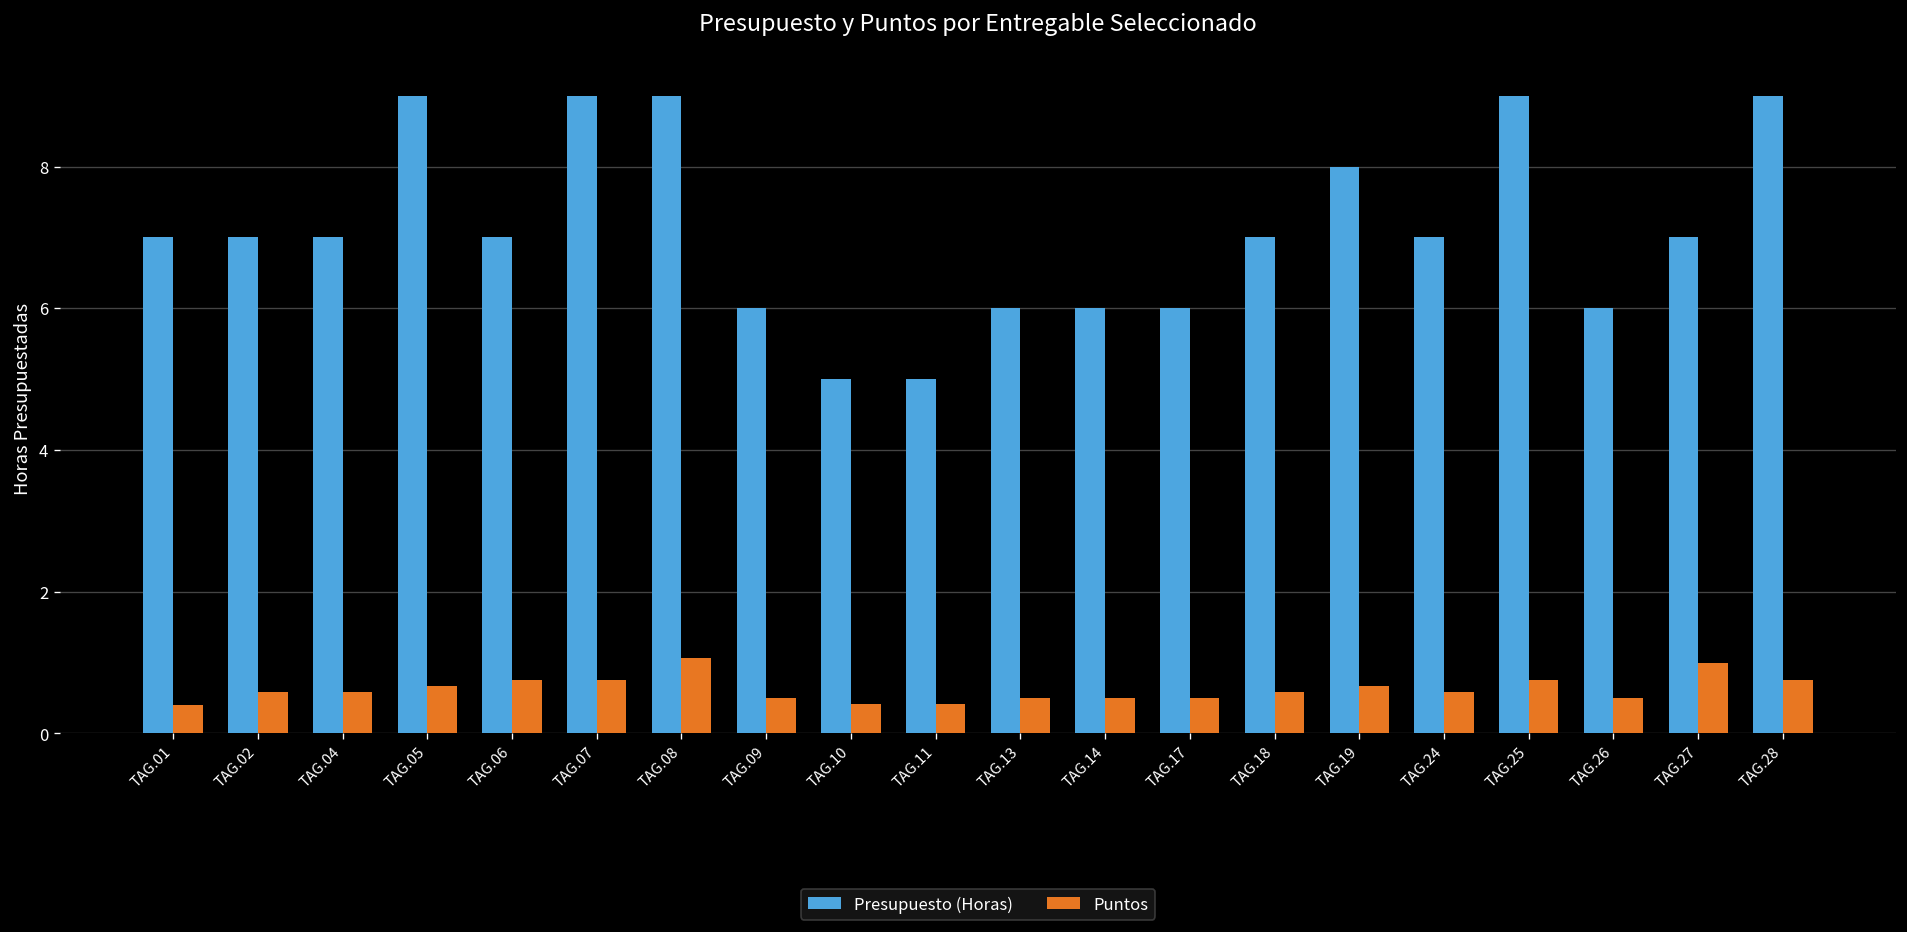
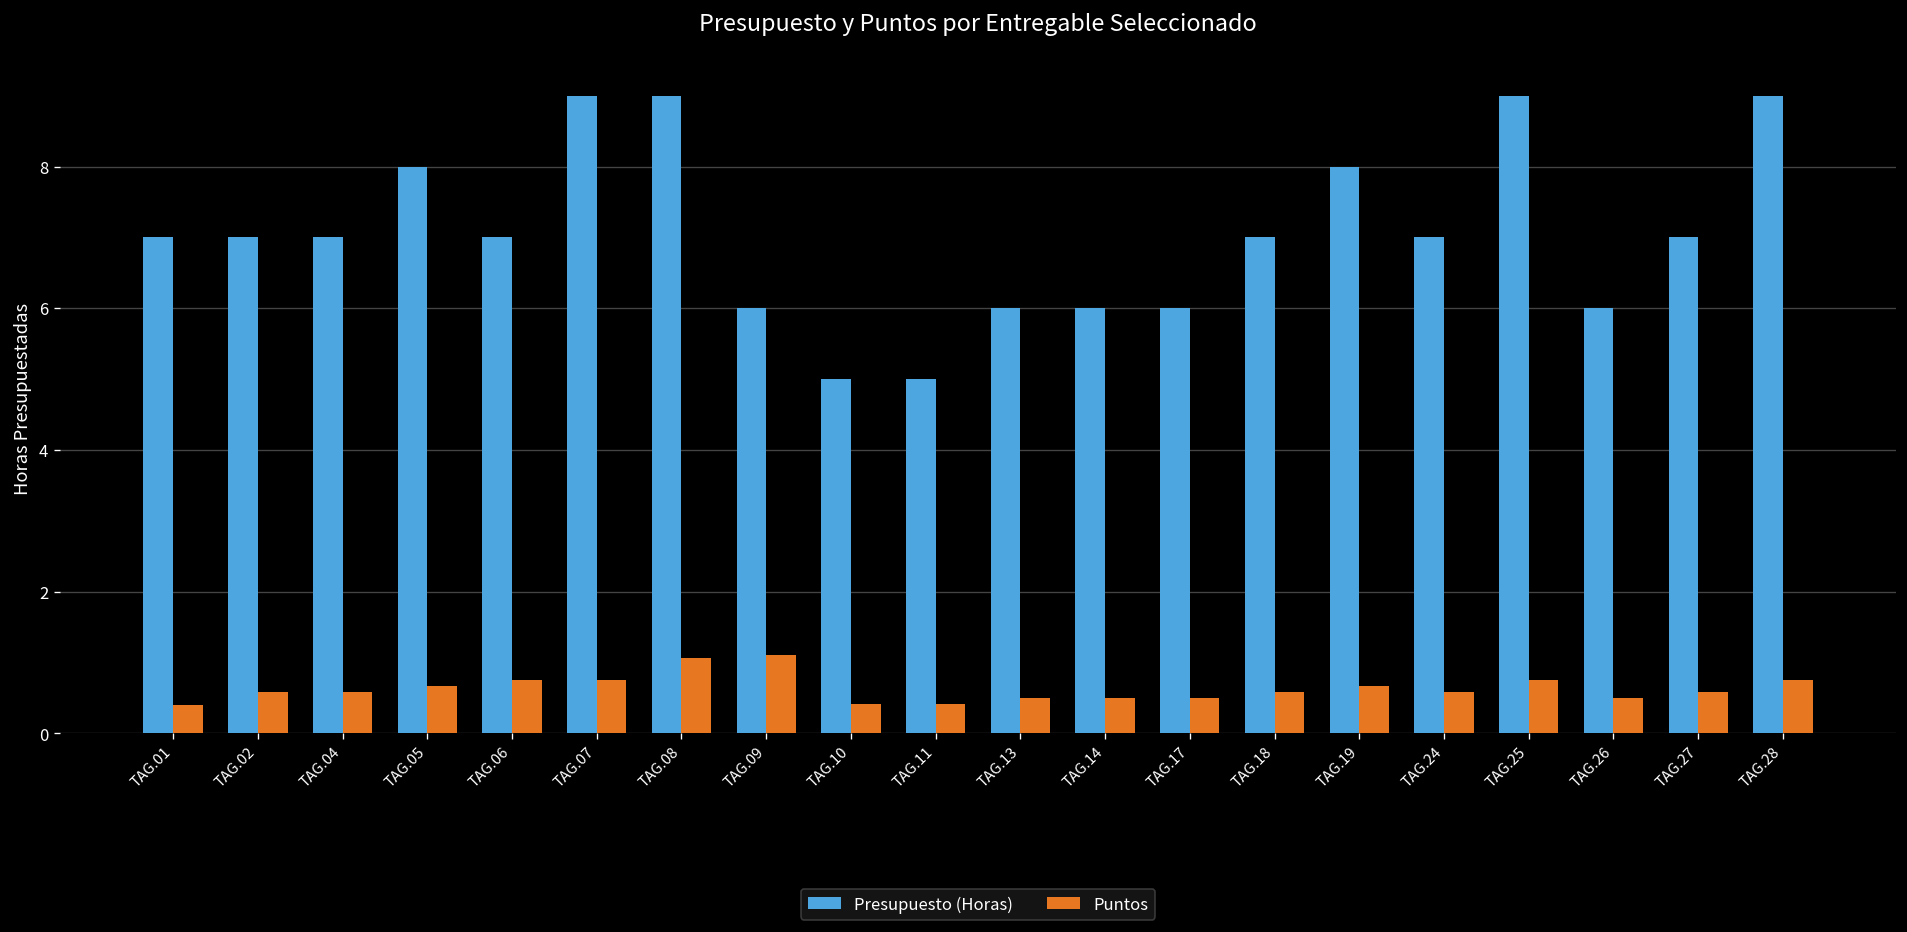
  {
    "Presupuesto (Horas)": {
      "TAG.01": 7,
      "TAG.02": 7,
      "TAG.04": 7,
-     "TAG.05": 9,
+     "TAG.05": 8,
      "TAG.06": 7,
      "TAG.07": 9,
      "TAG.08": 9,
      "TAG.09": 6,
      "TAG.10": 5,
      "TAG.11": 5,
      "TAG.13": 6,
      "TAG.14": 6,
      "TAG.17": 6,
      "TAG.18": 7,
      "TAG.19": 8,
      "TAG.24": 7,
      "TAG.25": 9,
      "TAG.26": 6,
      "TAG.27": 7,
      "TAG.28": 9
    },
    "Puntos": {
      "TAG.01": 0.4,
      "TAG.02": 0.6,
      "TAG.04": 0.6,
      "TAG.05": 0.7,
      "TAG.06": 0.7,
      "TAG.07": 0.8,
      "TAG.08": 1.1,
-     "TAG.09": 0.5,
+     "TAG.09": 1.1,
      "TAG.10": 0.4,
      "TAG.11": 0.4,
      "TAG.13": 0.5,
      "TAG.14": 0.5,
      "TAG.17": 0.5,
      "TAG.18": 0.6,
      "TAG.19": 0.7,
      "TAG.24": 0.6,
      "TAG.25": 0.8,
      "TAG.26": 0.5,
-     "TAG.27": 1.0,
+     "TAG.27": 0.6,
      "TAG.28": 0.8
    }
  }
